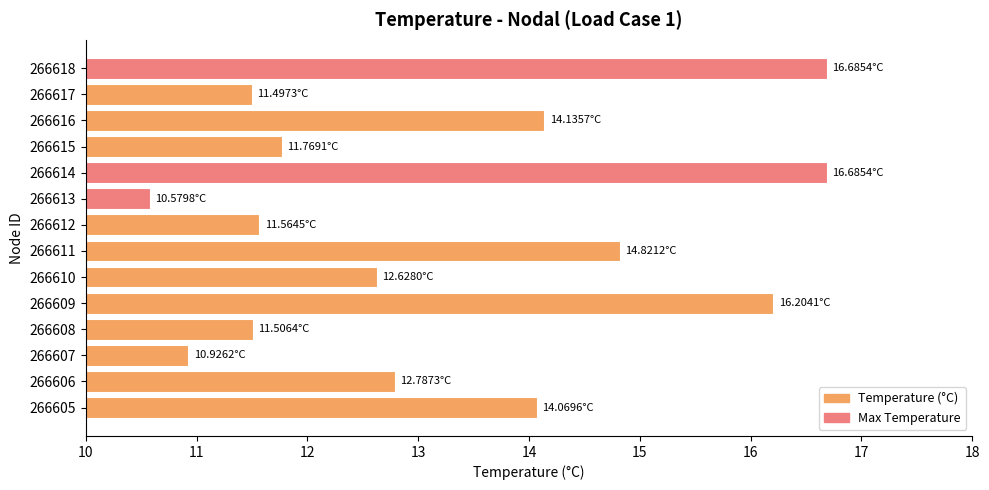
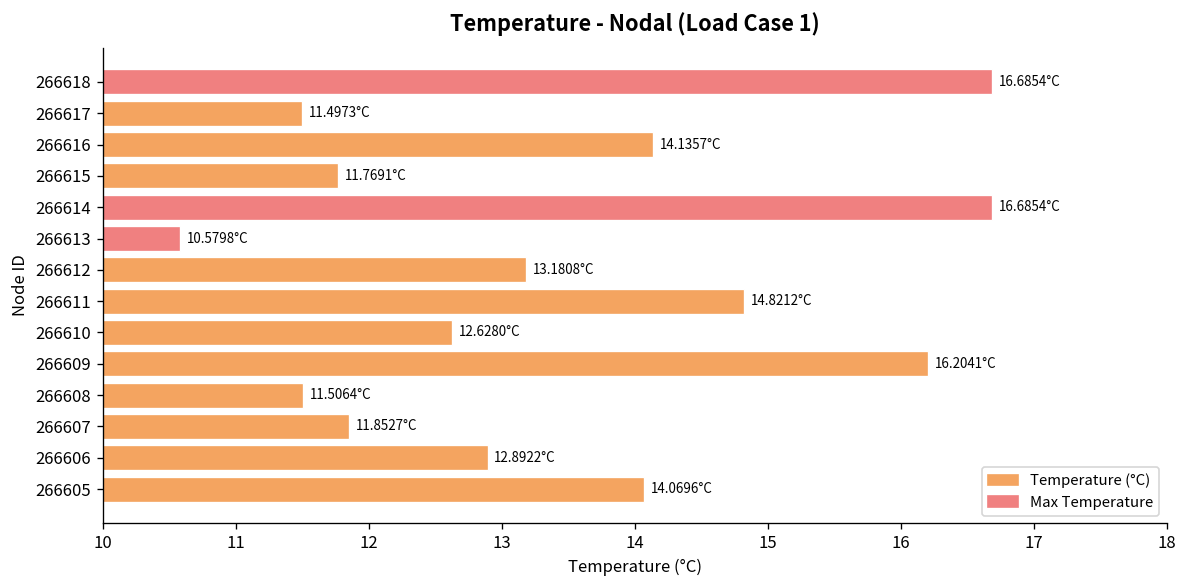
  {
    "266618": "16.6854°C",
    "266617": "11.4973°C",
    "266616": "14.1357°C",
    "266615": "11.7691°C",
    "266614": "16.6854°C",
    "266613": "10.5798°C",
-   "266612": "11.5645°C",
+   "266612": "13.1808°C",
    "266611": "14.8212°C",
    "266610": "12.6280°C",
    "266609": "16.2041°C",
    "266608": "11.5064°C",
-   "266607": "10.9262°C",
-   "266606": "12.7873°C",
+   "266607": "11.8527°C",
+   "266606": "12.8922°C",
    "266605": "14.0696°C"
  }
